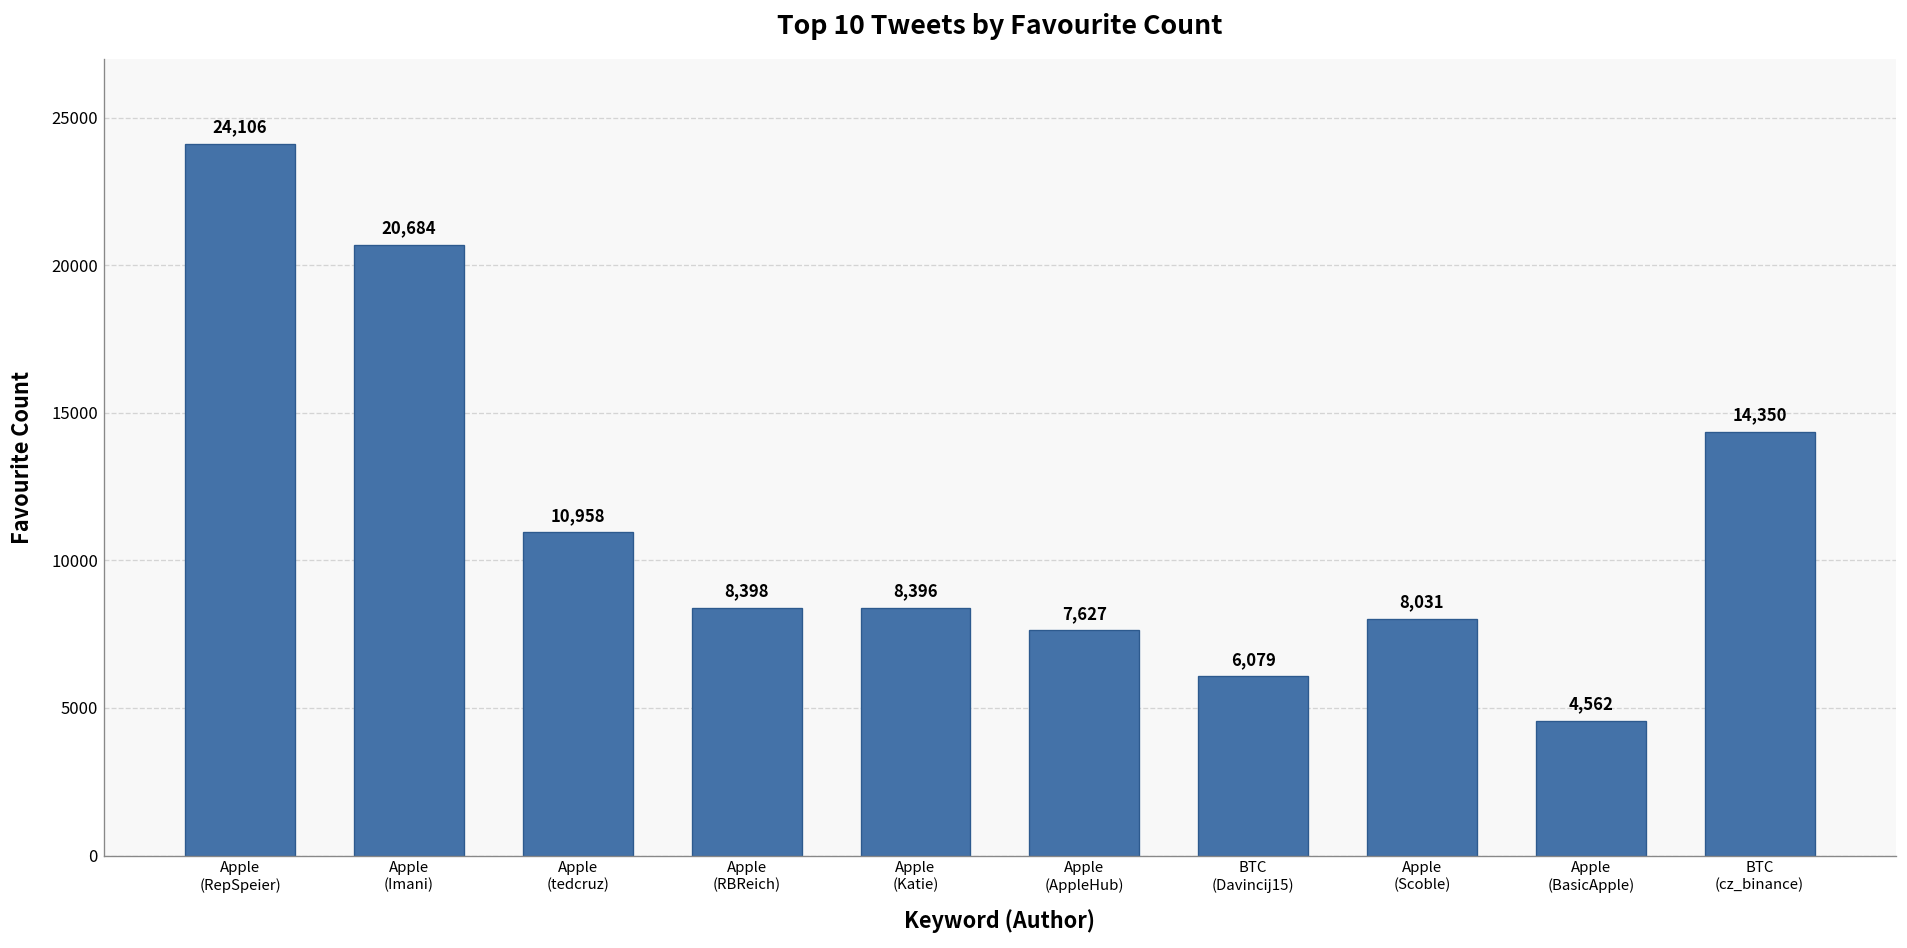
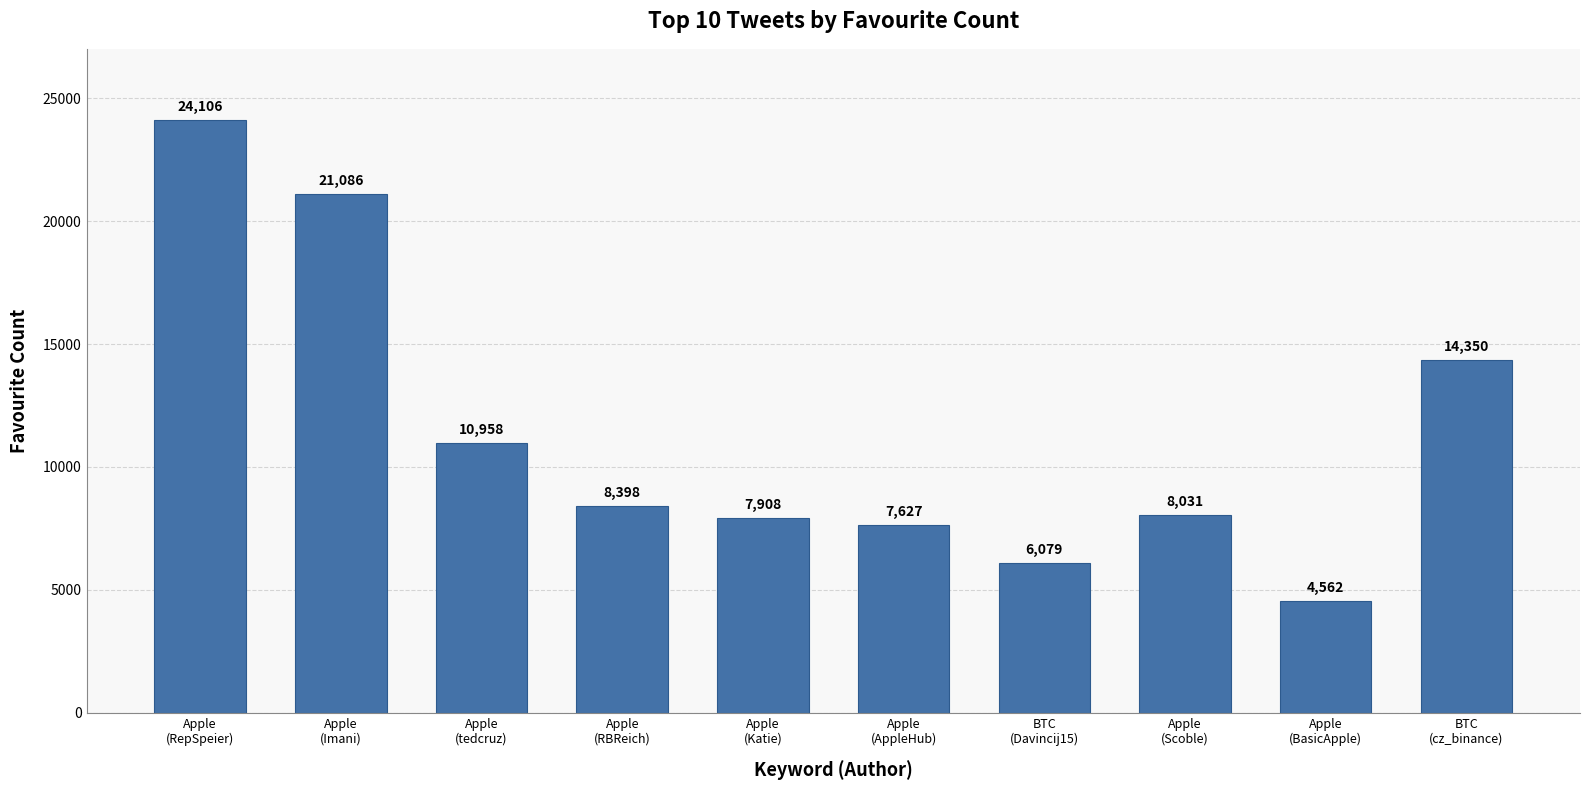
  {
    "Apple (RepSpeier)": "24,106",
-   "Apple (Imani)": "20,684",
+   "Apple (Imani)": "21,086",
    "Apple (tedcruz)": "10,958",
    "Apple (RBReich)": "8,398",
-   "Apple (Katie)": "8,396",
+   "Apple (Katie)": "7,908",
    "Apple (AppleHub)": "7,627",
    "BTC (Davincij15)": "6,079",
    "Apple (Scoble)": "8,031",
    "Apple (BasicApple)": "4,562",
    "BTC (cz_binance)": "14,350"
  }
